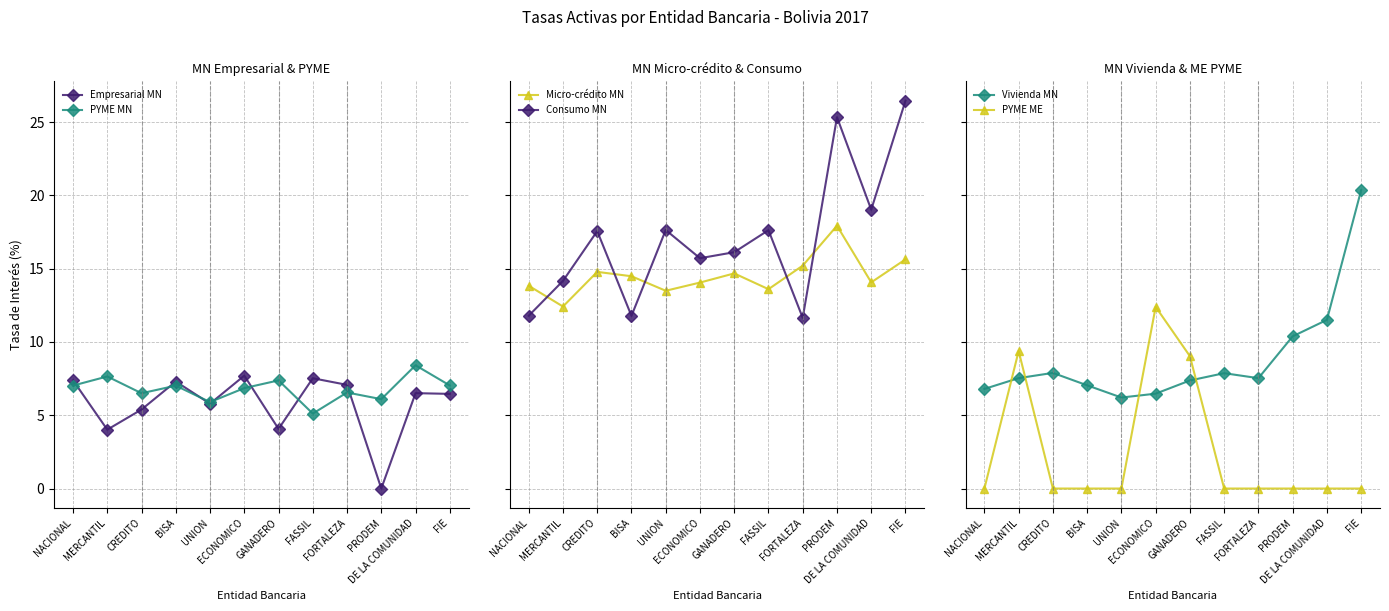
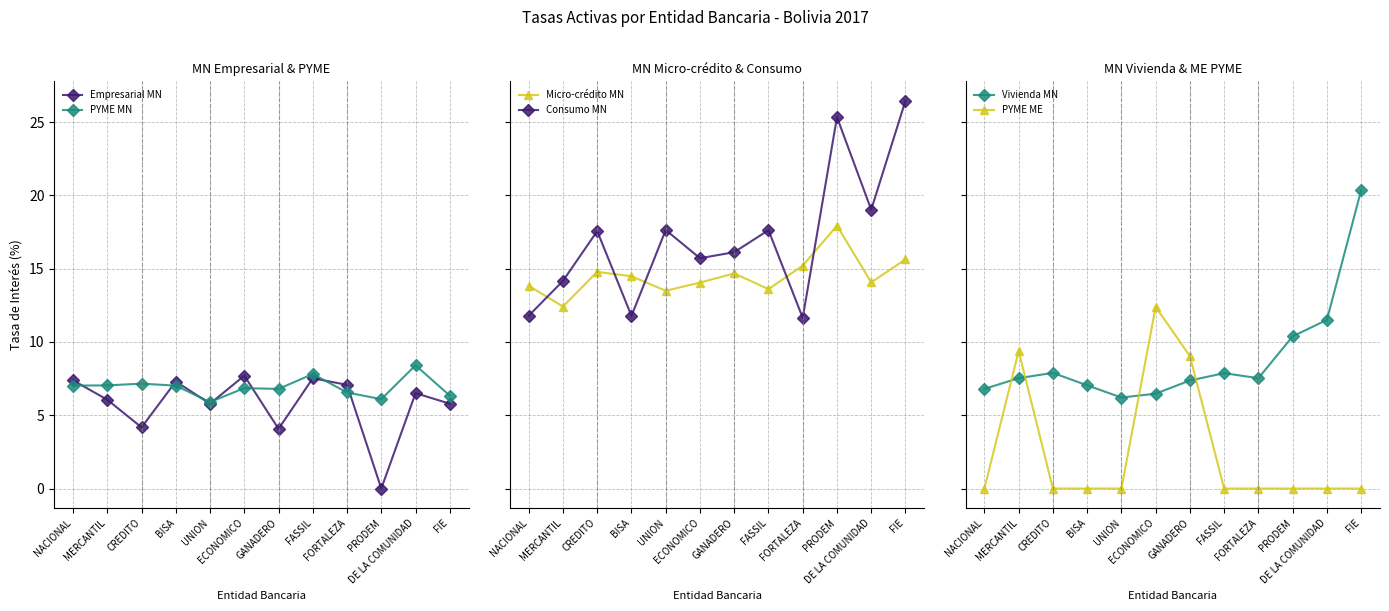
  {
    "MN Empresarial & PYME": {
      "Empresarial MN": {
        "NACIONAL": 7.4,
-       "MERCANTIL": 4.0,
-       "CREDITO": 5.4,
+       "MERCANTIL": 6.1,
+       "CREDITO": 4.2,
        "BISA": 7.3,
        "ECONOMICO": 7.7,
        "GANADERO": 4.1,
        "FASSIL": 7.5,
        "FORTALEZA": 7.1,
        "PRODEM": 0.0,
        "DE LA COMUNIDAD": 6.5,
-       "FIE": 6.5
+       "FIE": 5.8
      },
      "PYME MN": {
        "NACIONAL": 7.0,
-       "MERCANTIL": 7.6,
-       "CREDITO": 6.5,
+       "MERCANTIL": 7.0,
+       "CREDITO": 7.2,
        "BISA": 7.0,
        "ECONOMICO": 6.9,
-       "GANADERO": 7.4,
-       "FASSIL": 5.1,
+       "GANADERO": 6.8,
+       "FASSIL": 7.8,
        "FORTALEZA": 6.6,
        "PRODEM": 6.1,
        "DE LA COMUNIDAD": 8.4,
-       "FIE": 7.0
+       "FIE": 6.3
      }
    }
  }
